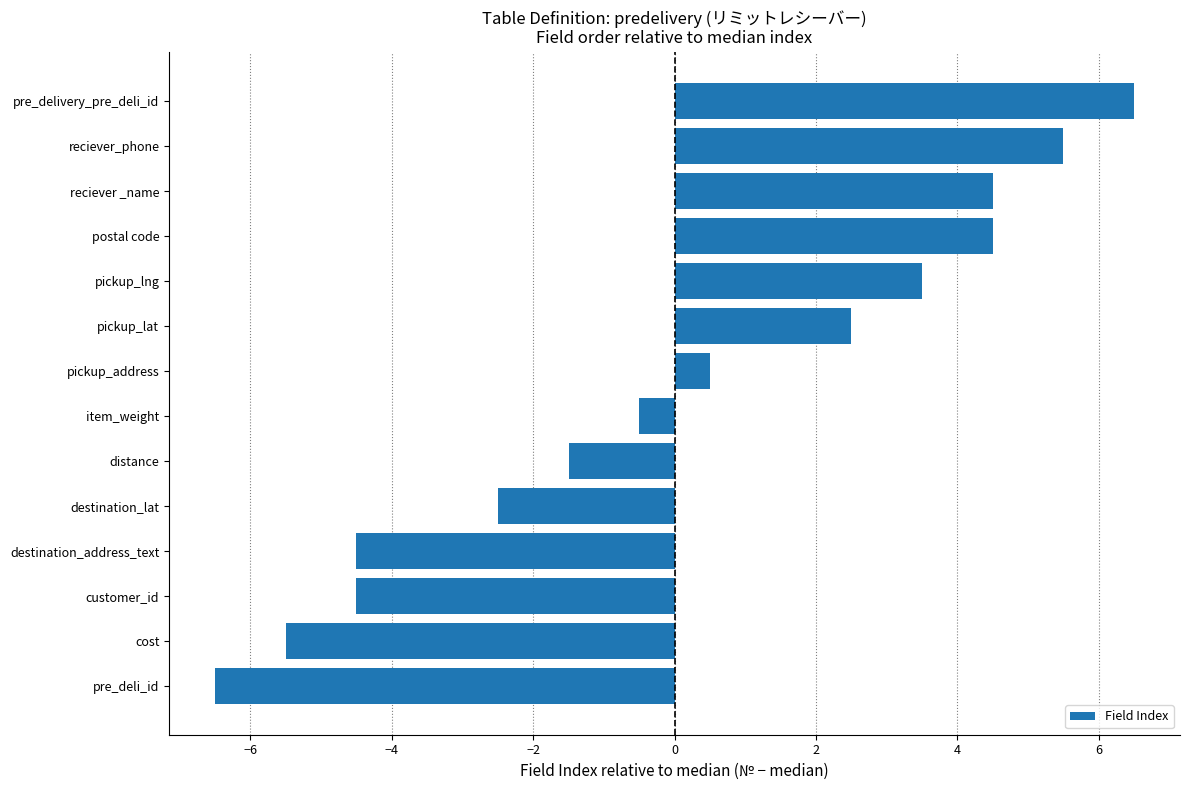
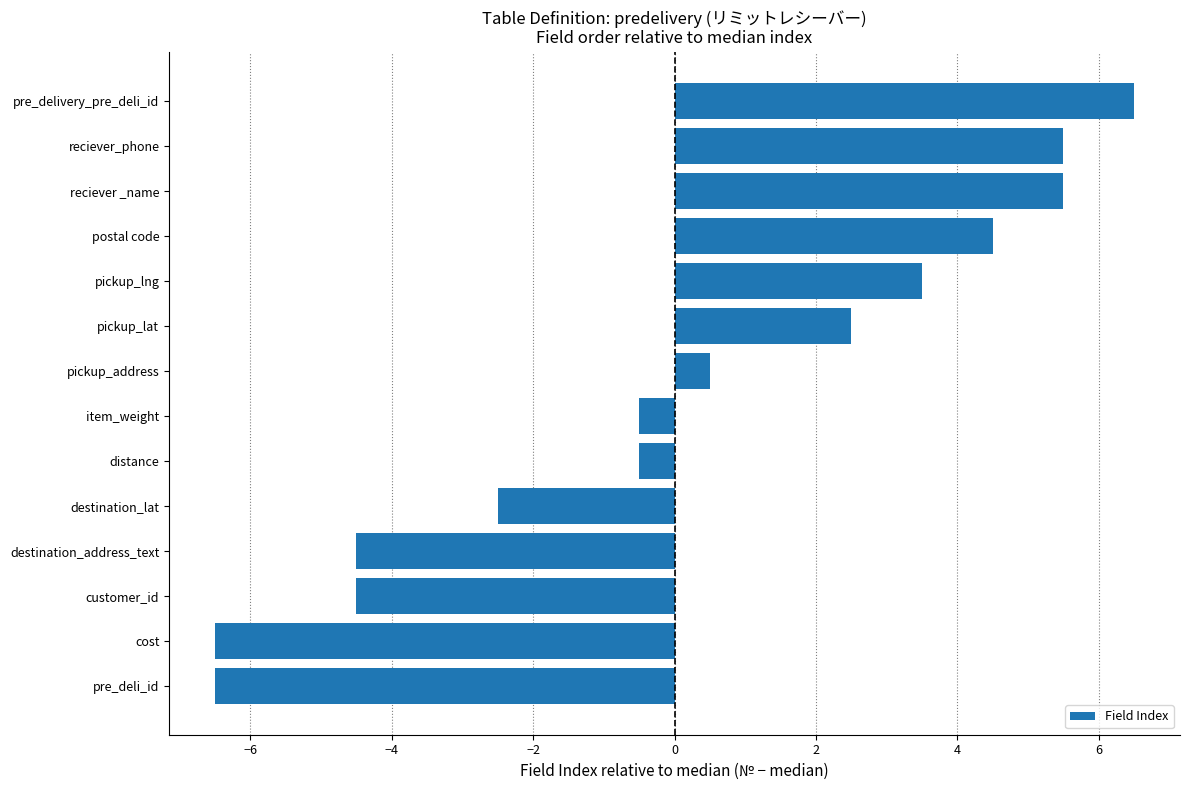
  {
    "pre_delivery_pre_deli_id": 6.5,
    "reciever_phone": 5.5,
-   "reciever _name": 4.5,
+   "reciever _name": 5.5,
    "postal code": 4.5,
    "pickup_lng": 3.5,
    "pickup_lat": 2.5,
    "pickup_address": 0.5,
    "item_weight": -0.5,
-   "distance": -1.5,
+   "distance": -0.5,
    "destination_lat": -2.5,
    "destination_address_text": -4.5,
    "customer_id": -4.5,
-   "cost": -5.5,
+   "cost": -6.5,
    "pre_deli_id": -6.5
  }
